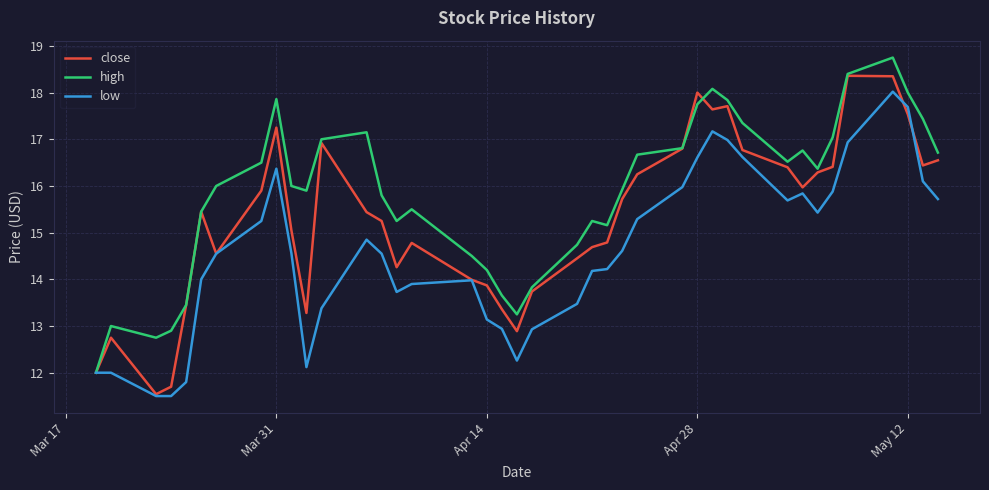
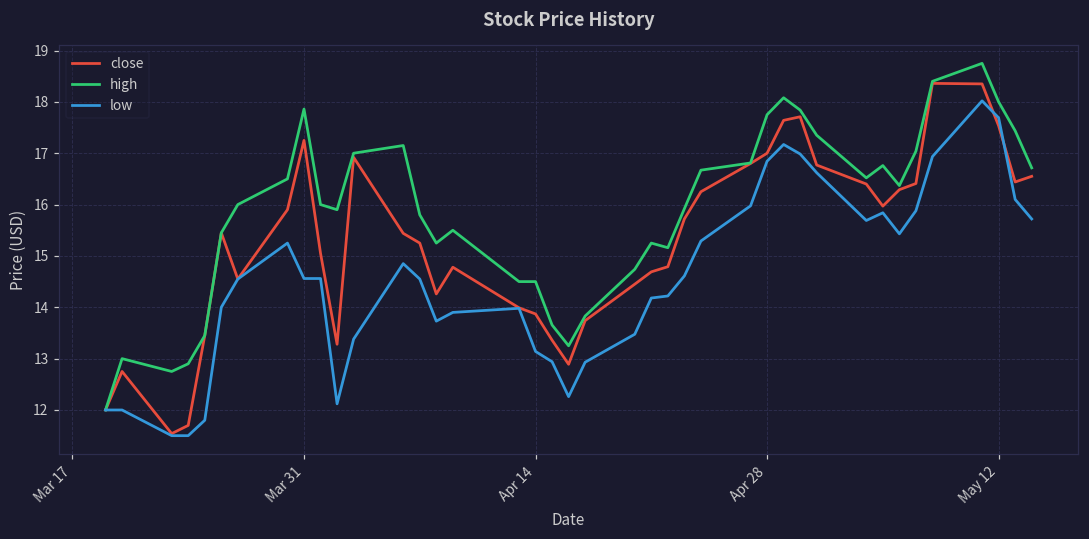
  {
    "close": {
      "Mar 31": 17.3,
      "Apr 14": 13.9,
-     "Apr 28": 18,
+     "Apr 28": 17,
      "May 12": 17.5
    },
    "high": {
      "Mar 31": 17.9,
-     "Apr 14": 14.2,
+     "Apr 14": 14.5,
      "Apr 28": 17.8,
      "May 12": 18.0
    },
    "low": {
-     "Mar 31": 16.4,
+     "Mar 31": 14.6,
      "Apr 14": 13.1,
-     "Apr 28": 16.6,
+     "Apr 28": 16.8,
      "May 12": 17.7
    }
  }
